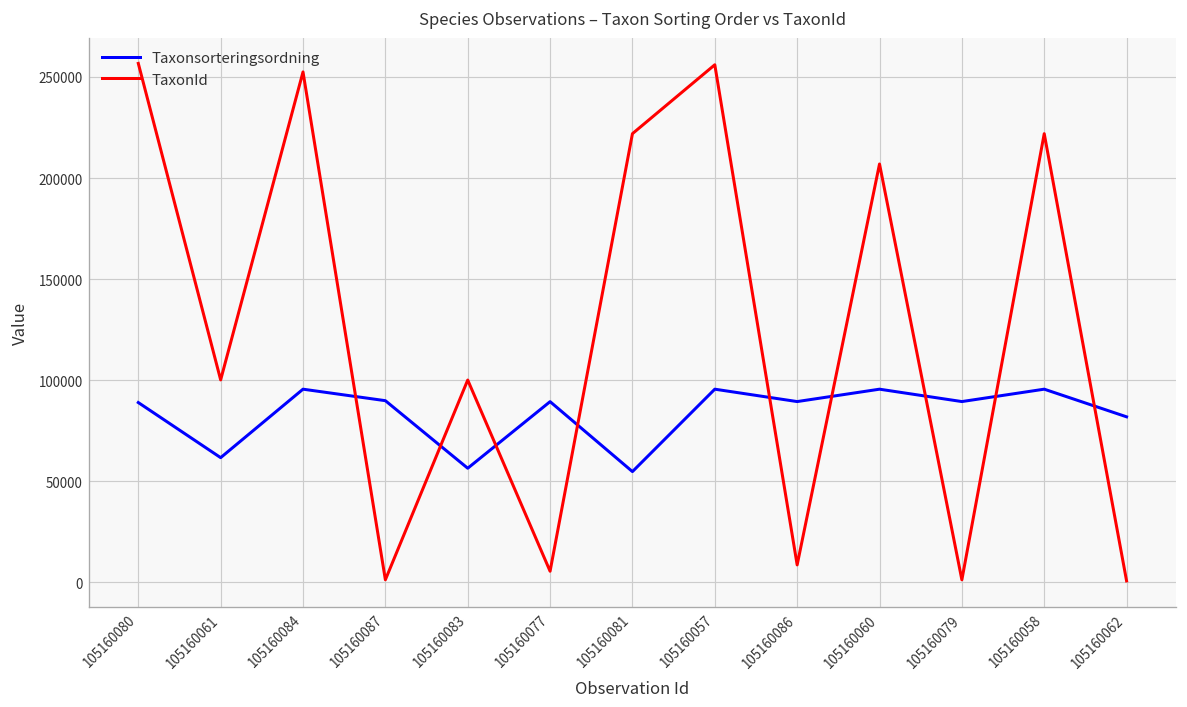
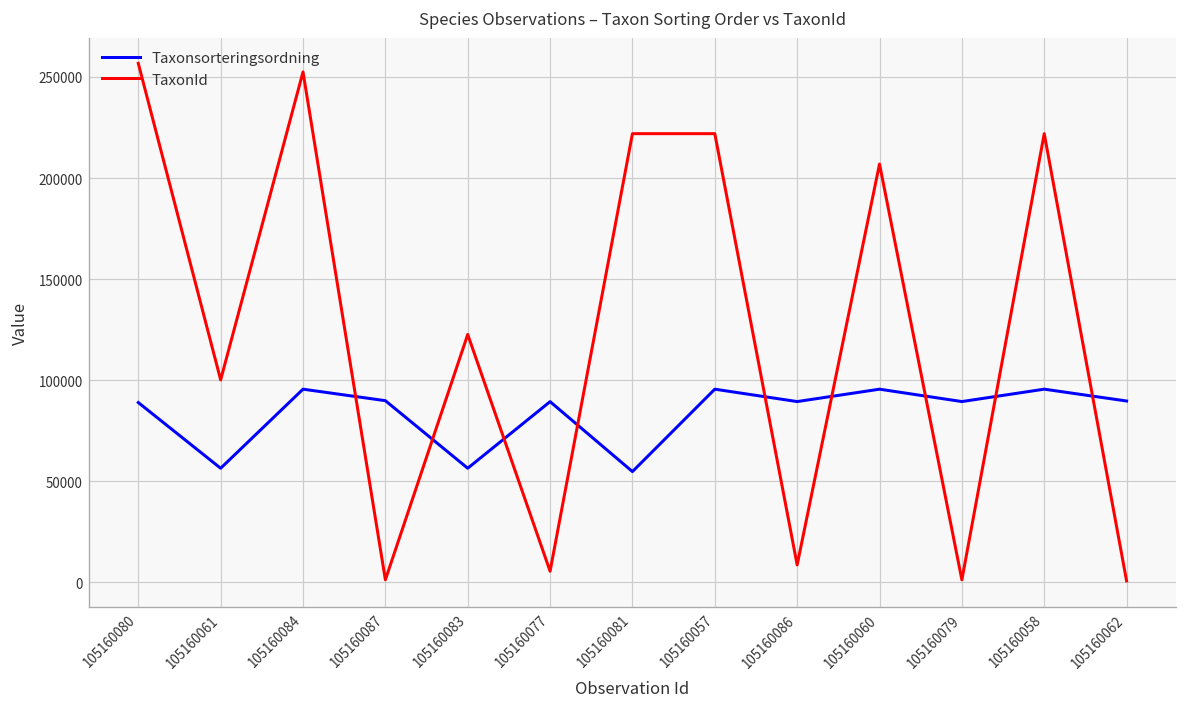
  {
    "Taxonsorteringsordning": {
      "105160080": 89000,
-     "105160061": 62000,
+     "105160061": 56000,
      "105160084": 96000,
      "105160087": 90000,
      "105160083": 56000,
      "105160077": 89000,
      "105160081": 55000,
      "105160057": 96000,
      "105160086": 89000,
      "105160060": 96000,
      "105160079": 89000,
      "105160058": 96000,
-     "105160062": 82000
+     "105160062": 90000
    },
    "TaxonId": {
      "105160080": 257000,
      "105160061": 100000,
      "105160084": 252000,
      "105160087": 1000,
-     "105160083": 100000,
+     "105160083": 123000,
      "105160077": 5000,
      "105160081": 222000,
-     "105160057": 256000,
+     "105160057": 222000,
      "105160086": 9000,
      "105160060": 207000,
      "105160079": 1000,
      "105160058": 222000,
      "105160062": 1000
    }
  }
